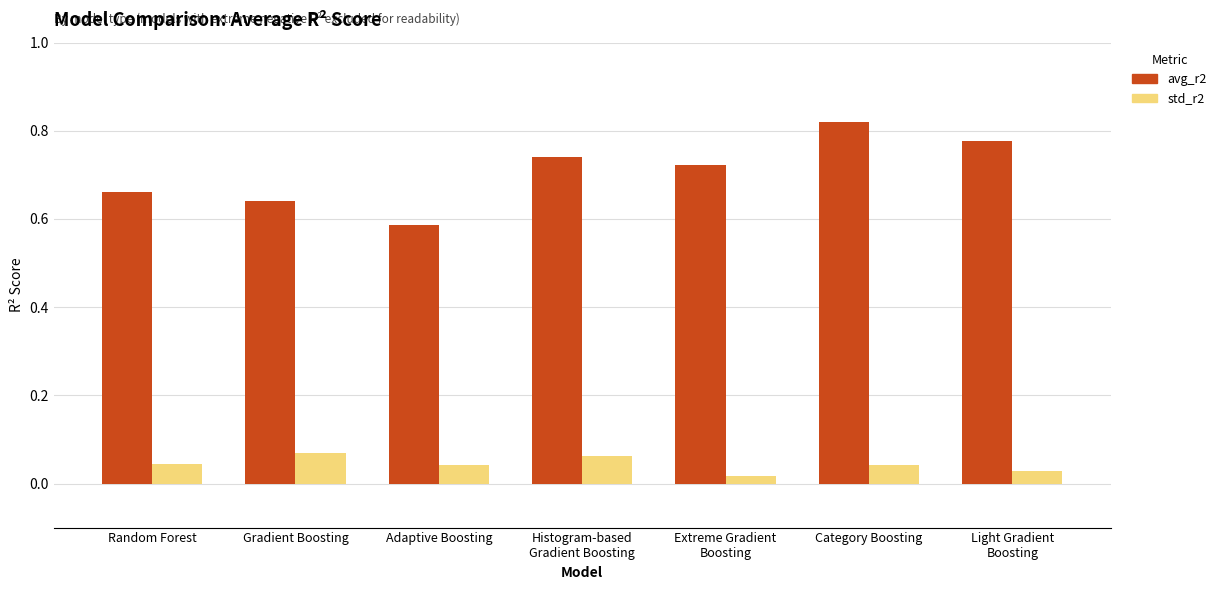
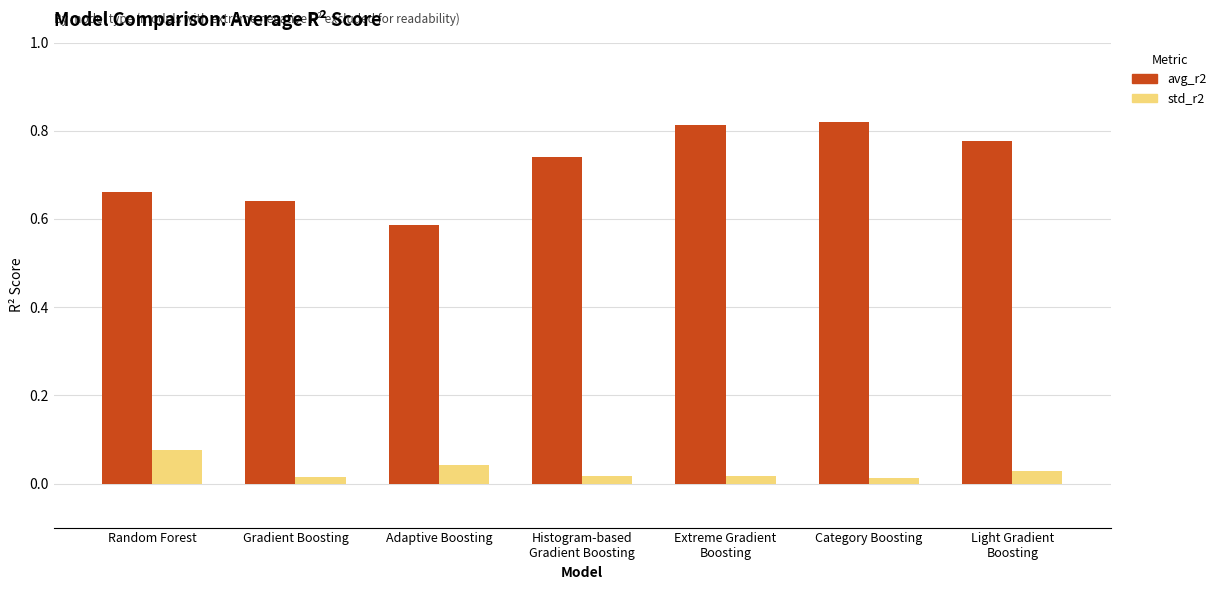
  {
    "avg_r2": {
      "Random Forest": 0.66,
      "Gradient Boosting": 0.64,
      "Adaptive Boosting": 0.59,
      "Histogram-based Gradient Boosting": 0.74,
-     "Extreme Gradient Boosting": 0.72,
+     "Extreme Gradient Boosting": 0.81,
      "Category Boosting": 0.82,
      "Light Gradient Boosting": 0.78
    },
    "std_r2": {
-     "Random Forest": 0.04,
-     "Gradient Boosting": 0.07,
+     "Random Forest": 0.08,
+     "Gradient Boosting": 0.01,
      "Adaptive Boosting": 0.04,
-     "Histogram-based Gradient Boosting": 0.06,
+     "Histogram-based Gradient Boosting": 0.02,
      "Extreme Gradient Boosting": 0.02,
-     "Category Boosting": 0.04,
+     "Category Boosting": 0.01,
      "Light Gradient Boosting": 0.03
    }
  }
